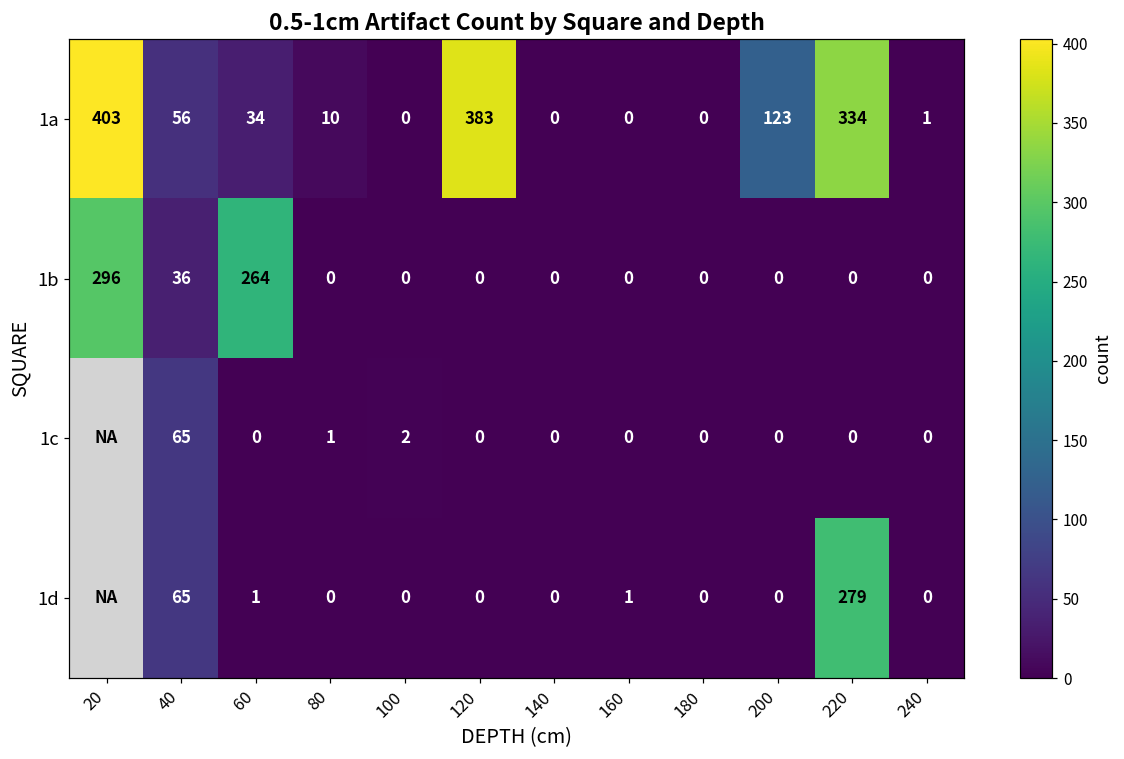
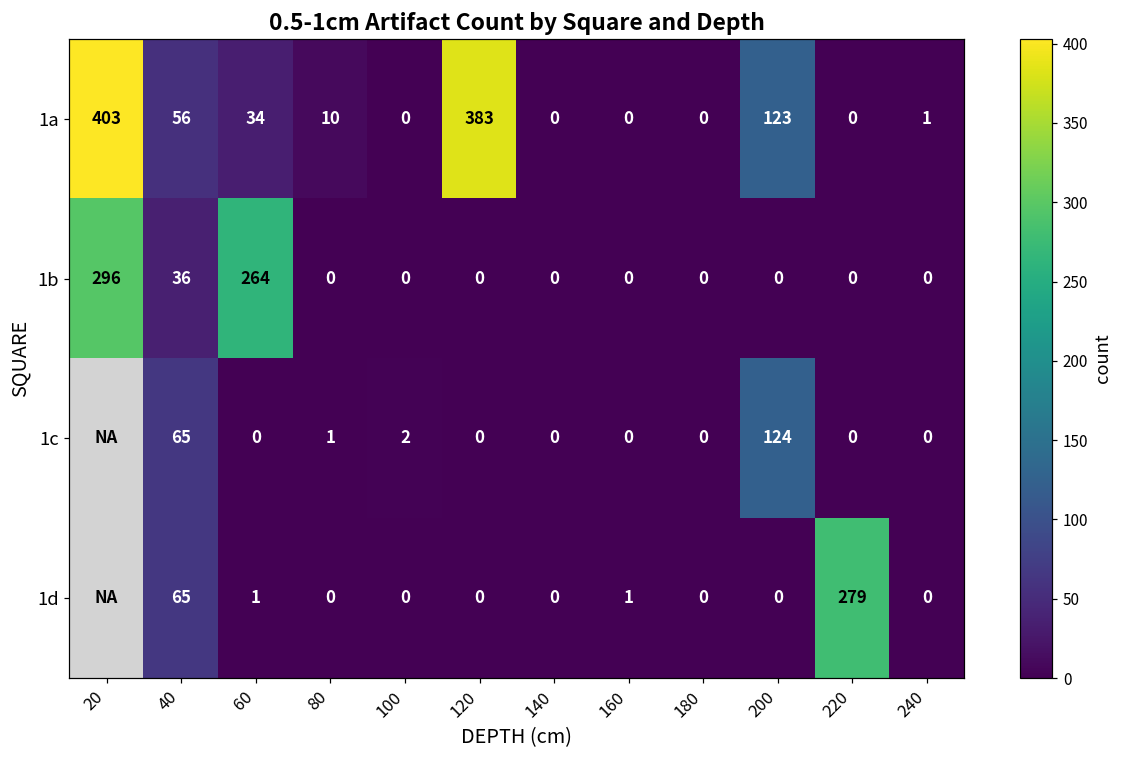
  {
    "1a": {
      "20": 403,
      "40": 56,
      "60": 34,
      "80": 10,
      "100": 0,
      "120": 383,
      "140": 0,
      "160": 0,
      "180": 0,
      "200": 123,
-     "220": 334,
+     "220": 0,
      "240": 1
    },
    "1b": {
      "20": 296,
      "40": 36,
      "60": 264,
      "80": 0,
      "100": 0,
      "120": 0,
      "140": 0,
      "160": 0,
      "180": 0,
      "200": 0,
      "220": 0,
      "240": 0
    },
    "1c": {
      "40": 65,
      "60": 0,
      "80": 1,
      "100": 2,
      "120": 0,
      "140": 0,
      "160": 0,
      "180": 0,
-     "200": 0,
+     "200": 124,
      "220": 0,
      "240": 0
    },
    "1d": {
      "40": 65,
      "60": 1,
      "80": 0,
      "100": 0,
      "120": 0,
      "140": 0,
      "160": 1,
      "180": 0,
      "200": 0,
      "220": 279,
      "240": 0
    }
  }
